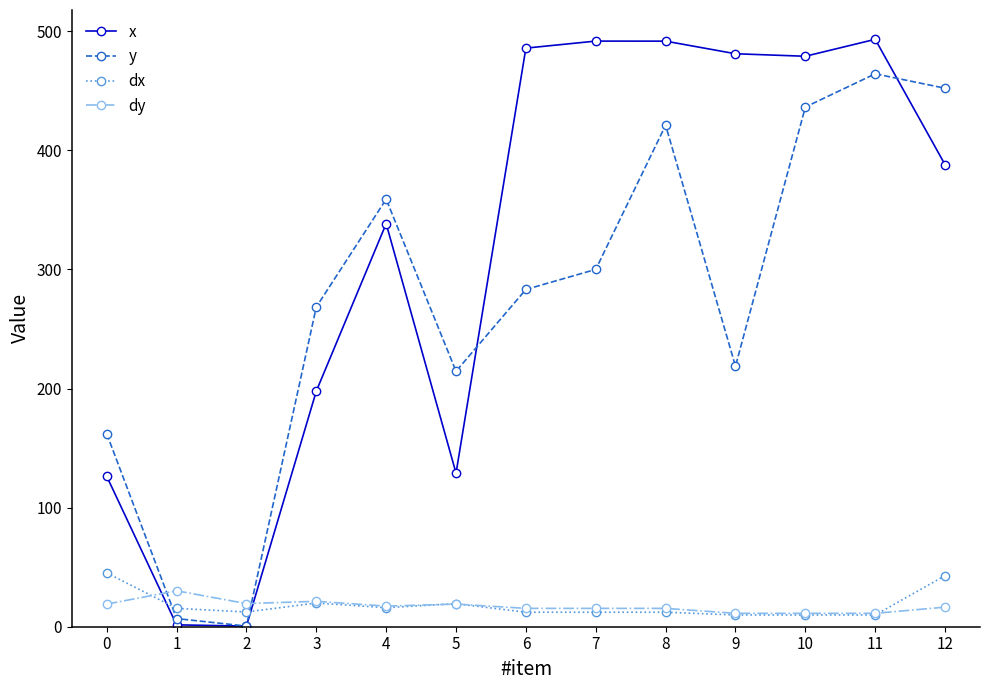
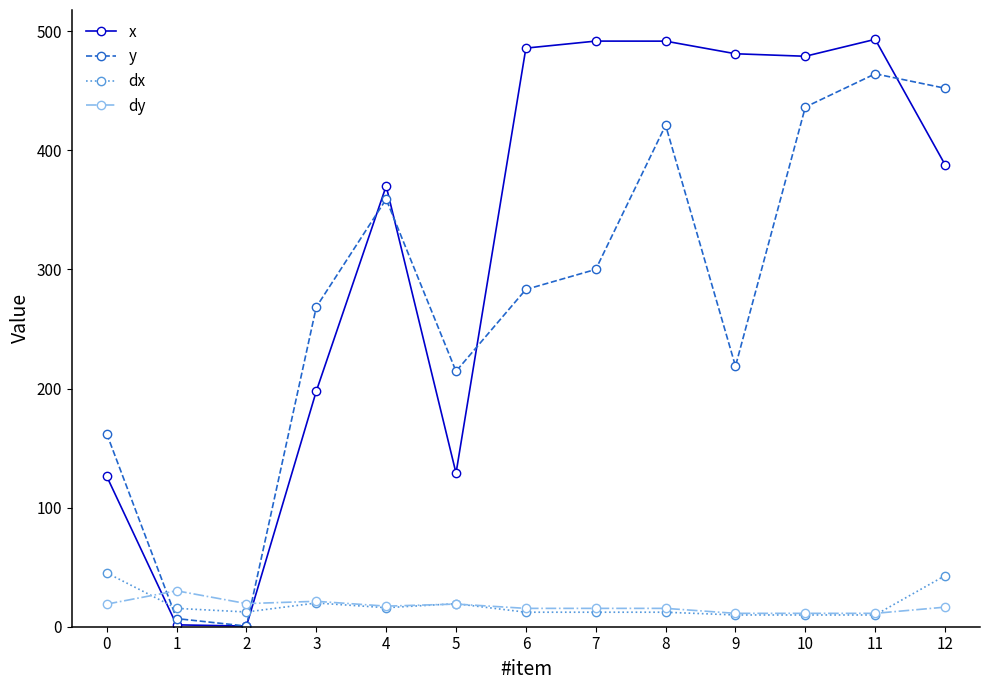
  {
    "x": {
      "0": 126,
      "1": 2,
      "3": 198,
-     "4": 338,
+     "4": 370,
      "5": 129,
      "6": 486,
      "7": 492,
      "8": 492,
      "9": 481,
      "10": 479,
      "11": 493,
      "12": 388
    },
    "y": {
      "0": 162,
      "1": 7,
      "3": 268,
      "4": 359,
      "5": 214,
      "6": 283,
      "7": 300,
      "8": 421,
      "9": 219,
      "10": 436,
      "11": 464,
      "12": 452
    },
    "dx": {
      "0": 45,
      "1": 15,
      "2": 12,
      "6": 12,
      "7": 12,
      "8": 12,
      "12": 43
    },
    "dy": {
      "0": 19,
      "1": 30,
      "2": 19,
      "6": 15,
      "7": 15,
      "8": 15,
      "12": 16
    }
  }
